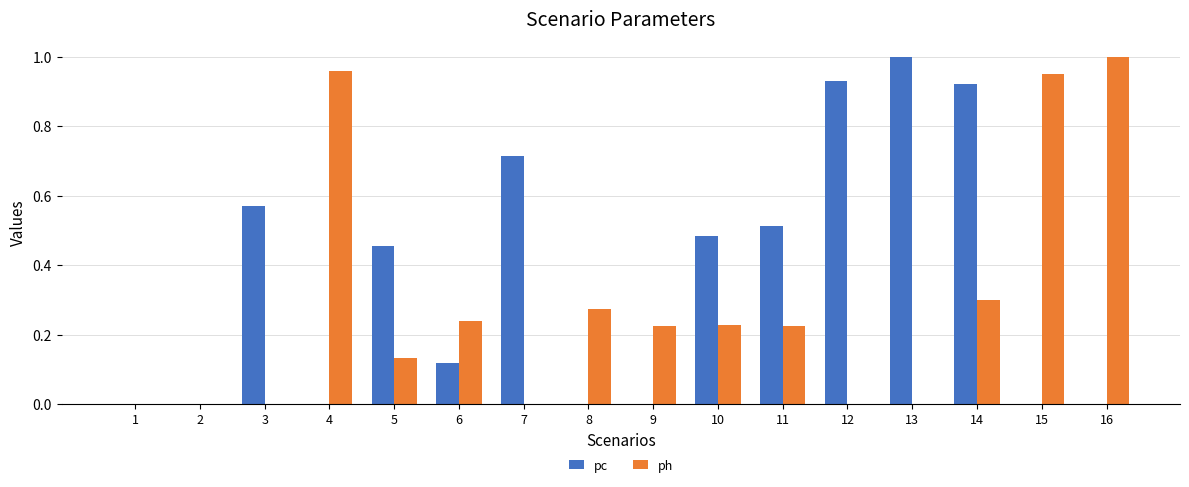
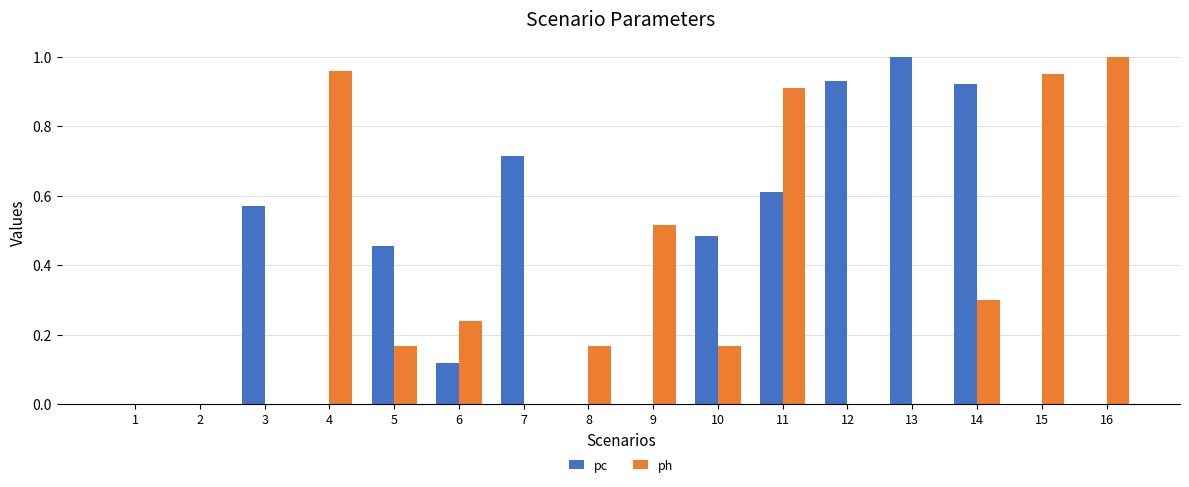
  {
    "pc": {
      "1": 0.00,
      "2": 0.00,
      "3": 0.57,
      "4": 0.00,
      "5": 0.46,
      "6": 0.12,
      "7": 0.71,
      "8": 0.00,
      "9": 0.00,
      "10": 0.48,
-     "11": 0.51,
+     "11": 0.61,
      "12": 0.93,
      "13": 1.00,
      "14": 0.92,
      "15": 0.00,
      "16": 0.00
    },
    "ph": {
      "1": 0.00,
      "2": 0.00,
      "3": 0.00,
      "4": 0.96,
-     "5": 0.13,
+     "5": 0.17,
      "6": 0.24,
      "7": 0.00,
-     "8": 0.27,
-     "9": 0.22,
-     "10": 0.23,
-     "11": 0.22,
+     "8": 0.17,
+     "9": 0.51,
+     "10": 0.17,
+     "11": 0.91,
      "12": 0.00,
      "13": 0.00,
      "14": 0.30,
      "15": 0.95,
      "16": 1.00
    }
  }
